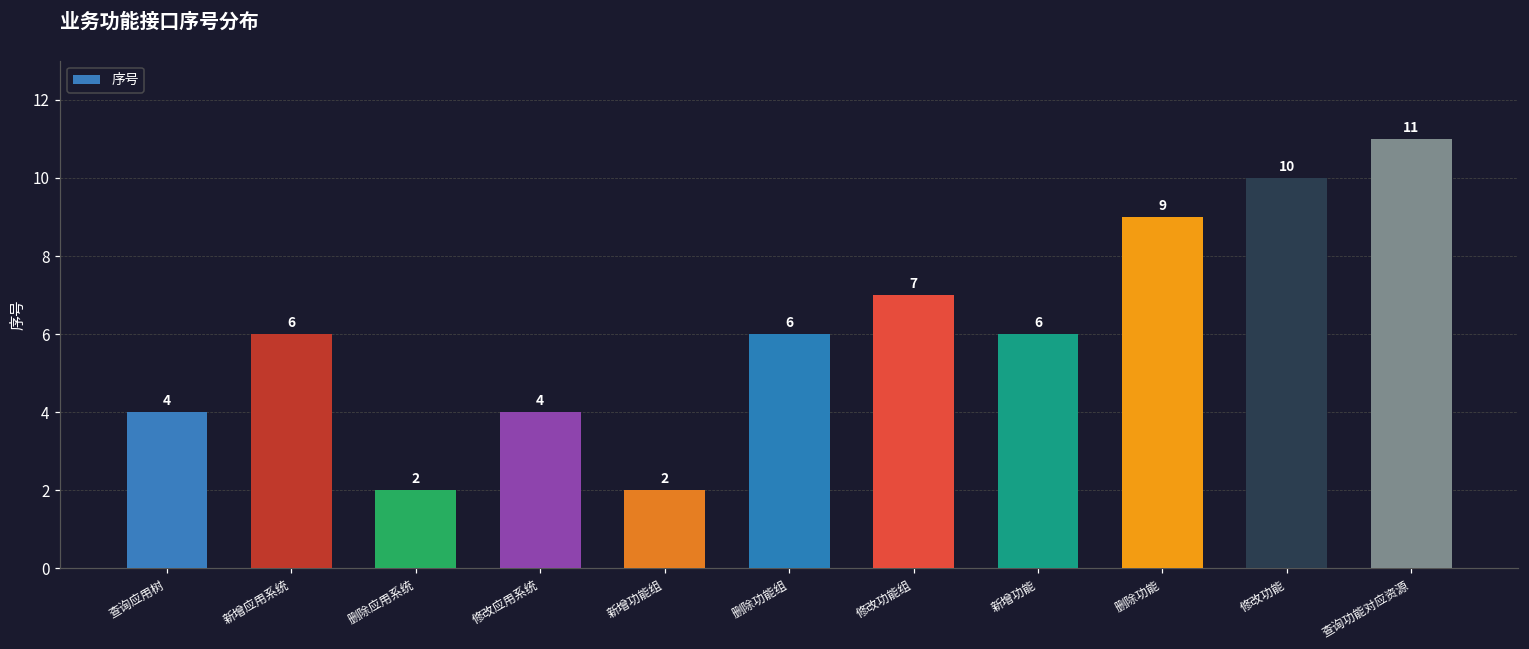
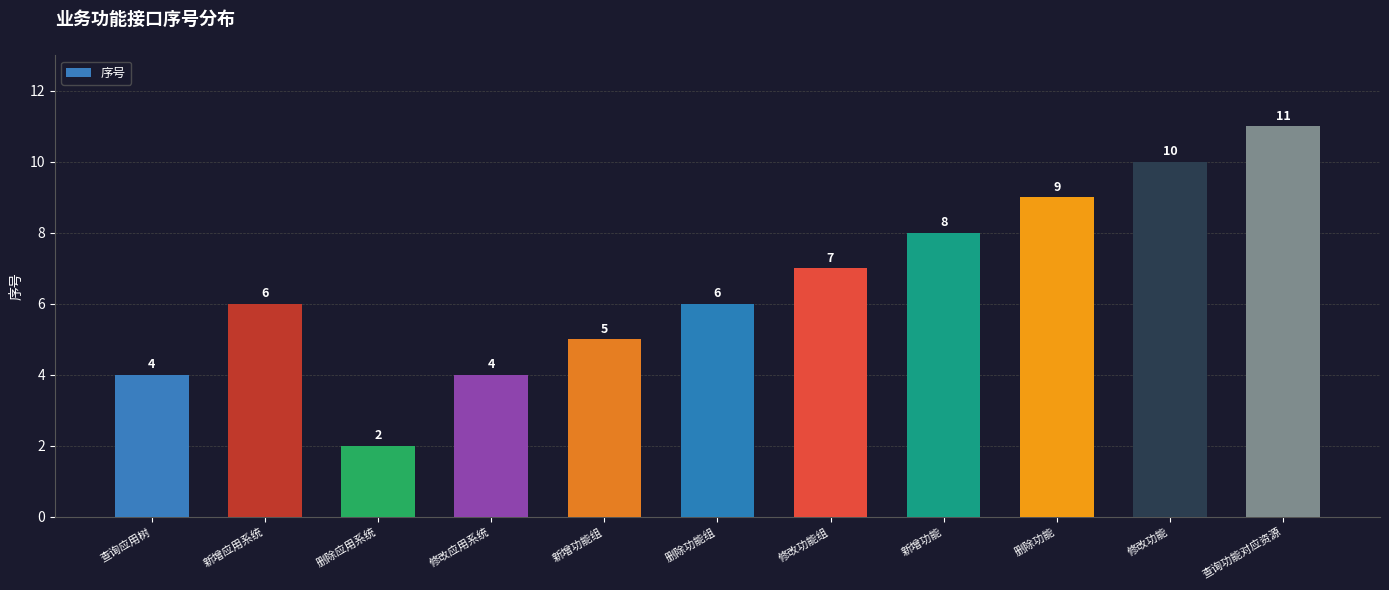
  {
    "查询应用树": 4,
    "新增应用系统": 6,
    "删除应用系统": 2,
    "修改应用系统": 4,
-   "新增功能组": 2,
+   "新增功能组": 5,
    "删除功能组": 6,
    "修改功能组": 7,
-   "新增功能": 6,
+   "新增功能": 8,
    "删除功能": 9,
    "修改功能": 10,
    "查询功能对应资源": 11
  }
